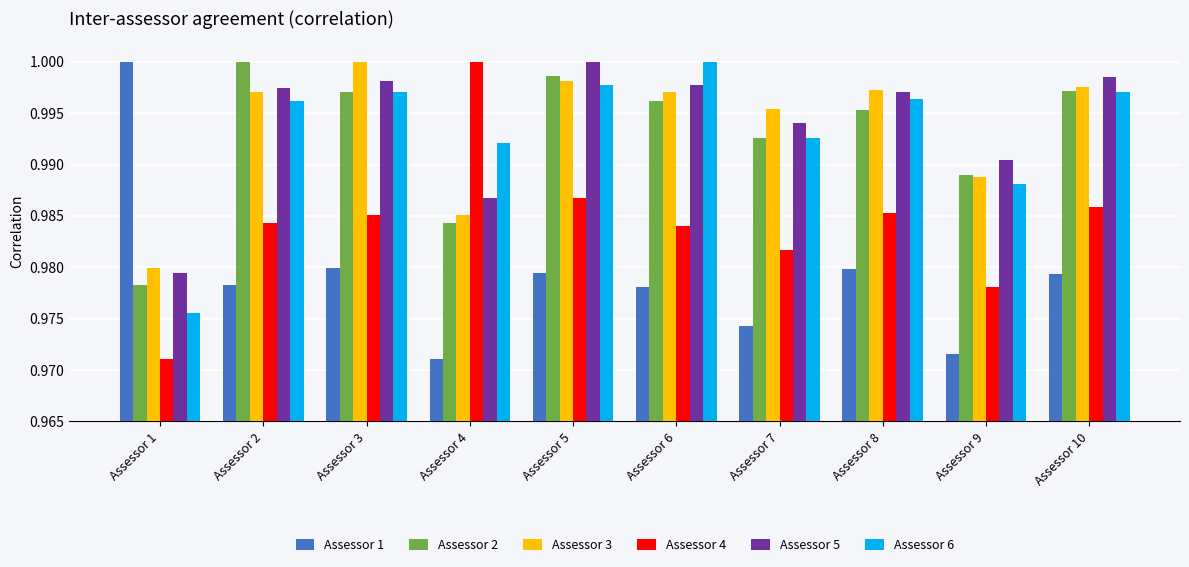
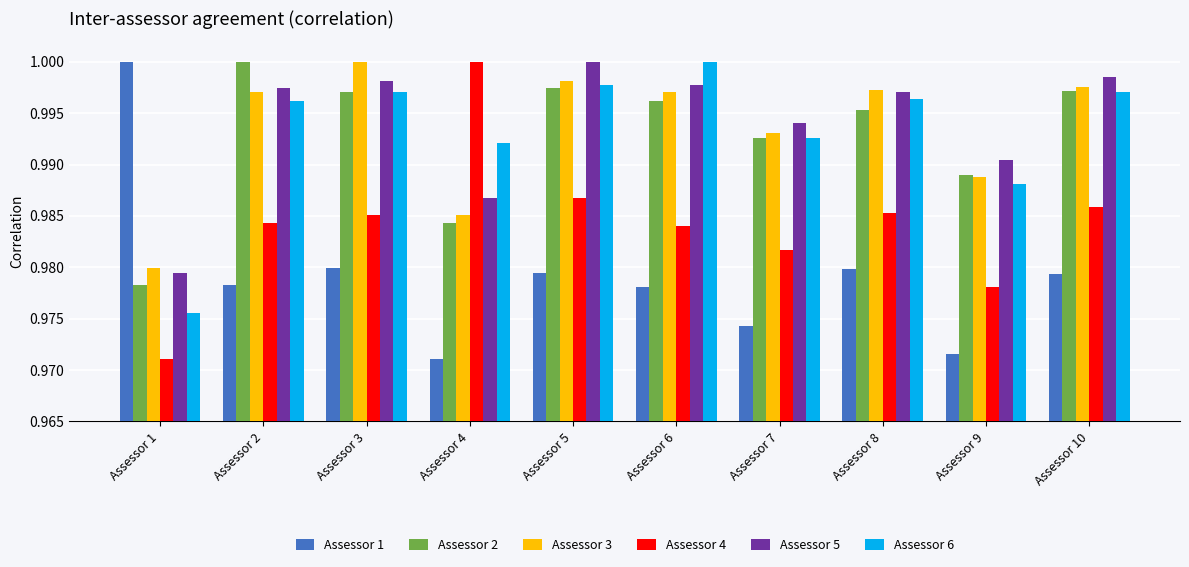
  {
    "Assessor 1": {
      "Assessor 1": 1.0000,
      "Assessor 2": 0.9783,
      "Assessor 3": 0.9799,
      "Assessor 4": 0.9711,
      "Assessor 5": 0.9794,
      "Assessor 6": 0.9781,
      "Assessor 7": 0.9743,
      "Assessor 8": 0.9798,
      "Assessor 9": 0.9716,
      "Assessor 10": 0.9794
    },
    "Assessor 2": {
      "Assessor 1": 0.9783,
      "Assessor 2": 1.0000,
      "Assessor 3": 0.9971,
      "Assessor 4": 0.9843,
-     "Assessor 5": 0.9986,
+     "Assessor 5": 0.9975,
      "Assessor 6": 0.9962,
      "Assessor 7": 0.9926,
      "Assessor 8": 0.9953,
      "Assessor 9": 0.9890,
      "Assessor 10": 0.9972
    },
    "Assessor 3": {
      "Assessor 1": 0.9799,
      "Assessor 2": 0.9971,
      "Assessor 3": 1.0000,
      "Assessor 4": 0.9851,
      "Assessor 5": 0.9981,
      "Assessor 6": 0.9971,
-     "Assessor 7": 0.9954,
+     "Assessor 7": 0.9931,
      "Assessor 8": 0.9973,
      "Assessor 9": 0.9888,
      "Assessor 10": 0.9976
    },
    "Assessor 4": {
      "Assessor 1": 0.9711,
      "Assessor 2": 0.9843,
      "Assessor 3": 0.9851,
      "Assessor 4": 1.0000,
      "Assessor 5": 0.9867,
      "Assessor 6": 0.9840,
      "Assessor 7": 0.9817,
      "Assessor 8": 0.9853,
      "Assessor 9": 0.9781,
      "Assessor 10": 0.9858
    },
    "Assessor 5": {
      "Assessor 1": 0.9794,
      "Assessor 2": 0.9975,
      "Assessor 3": 0.9981,
      "Assessor 4": 0.9867,
      "Assessor 5": 1.0000,
      "Assessor 6": 0.9977,
      "Assessor 7": 0.9941,
      "Assessor 8": 0.9970,
      "Assessor 9": 0.9904,
      "Assessor 10": 0.9985
    },
    "Assessor 6": {
      "Assessor 1": 0.9756,
      "Assessor 2": 0.9962,
      "Assessor 3": 0.9971,
      "Assessor 4": 0.9921,
      "Assessor 5": 0.9977,
      "Assessor 6": 1.0000,
      "Assessor 7": 0.9926,
      "Assessor 8": 0.9964,
      "Assessor 9": 0.9881,
      "Assessor 10": 0.9970
    }
  }
